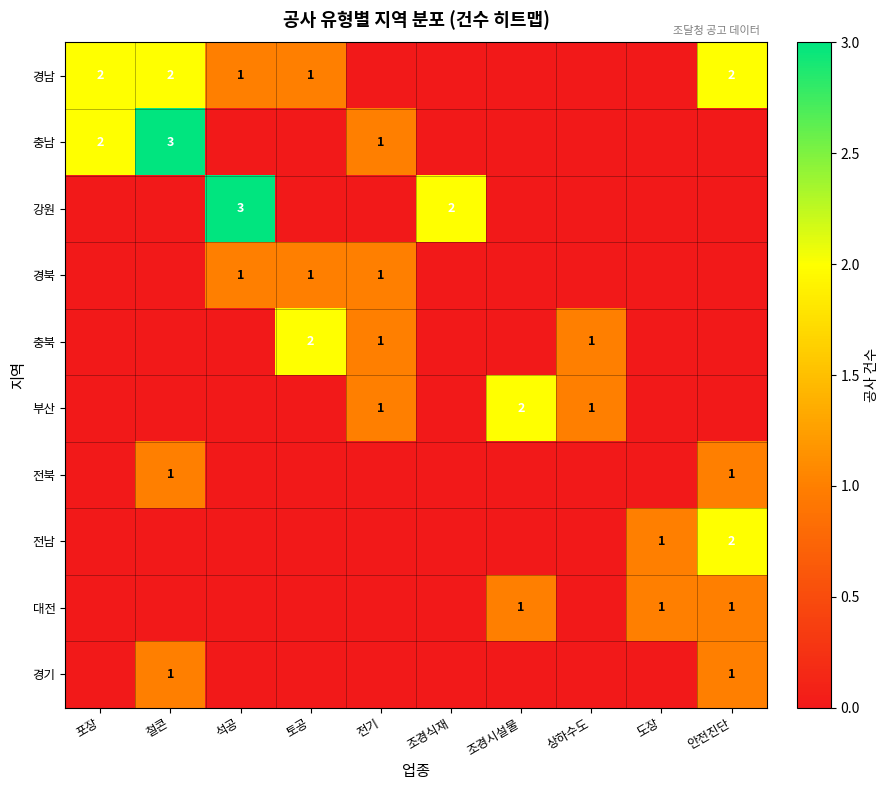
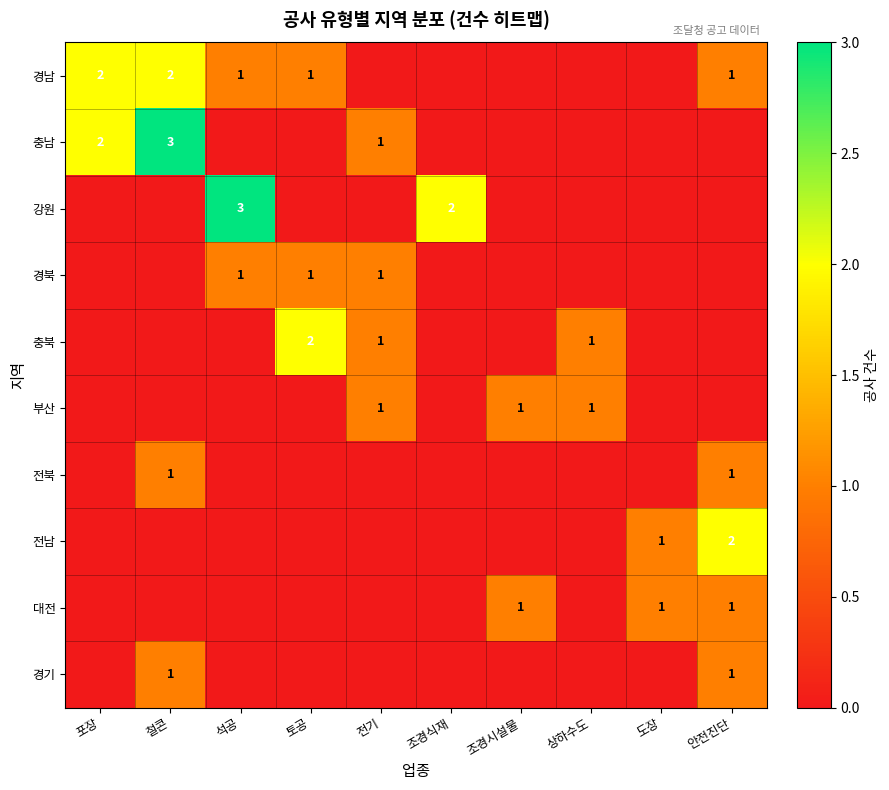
  {
    "경남": {
      "포장": 2,
      "철콘": 2,
      "석공": 1,
      "토공": 1,
-     "안전진단": 2
+     "안전진단": 1
    },
    "충남": {
      "포장": 2,
      "철콘": 3,
      "전기": 1
    },
    "강원": {
      "석공": 3,
      "조경식재": 2
    },
    "경북": {
      "석공": 1,
      "토공": 1,
      "전기": 1
    },
    "충북": {
      "토공": 2,
      "전기": 1,
      "상하수도": 1
    },
    "부산": {
      "전기": 1,
-     "조경시설물": 2,
+     "조경시설물": 1,
      "상하수도": 1
    },
    "전북": {
      "철콘": 1,
      "안전진단": 1
    },
    "전남": {
      "도장": 1,
      "안전진단": 2
    },
    "대전": {
      "조경시설물": 1,
      "도장": 1,
      "안전진단": 1
    },
    "경기": {
      "철콘": 1,
      "안전진단": 1
    }
  }
